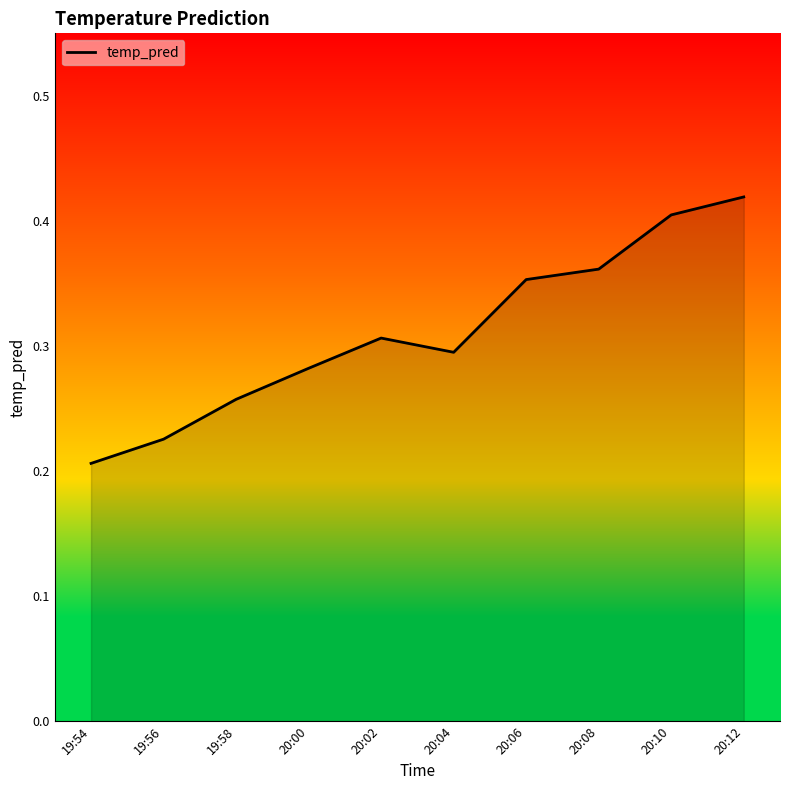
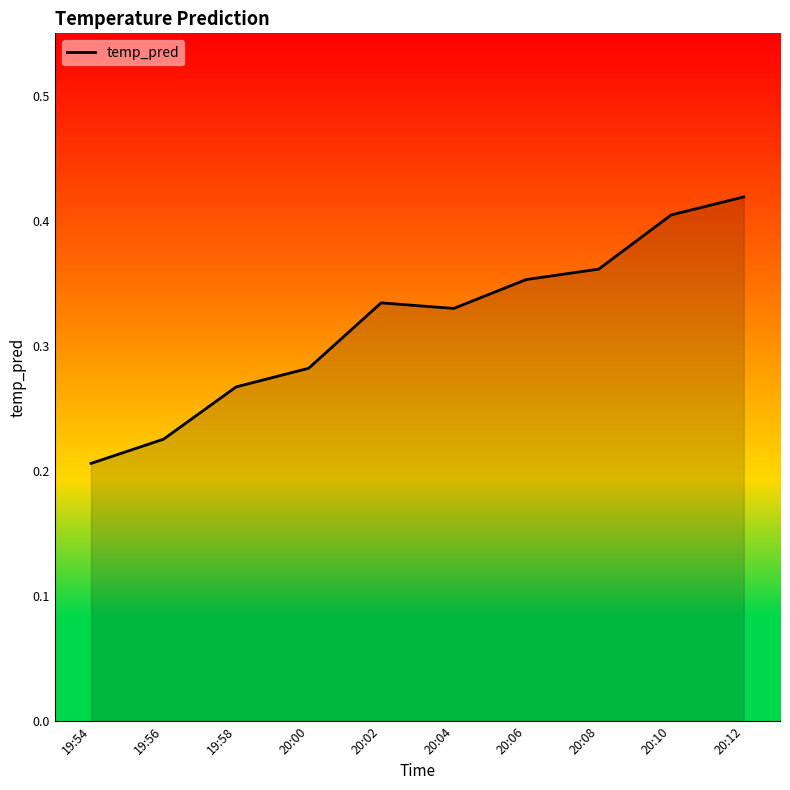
  {
    "19:54": 0.206,
    "19:56": 0.226,
-   "19:58": 0.257,
+   "19:58": 0.267,
    "20:00": 0.282,
-   "20:02": 0.306,
-   "20:04": 0.295,
+   "20:02": 0.334,
+   "20:04": 0.330,
    "20:06": 0.353,
    "20:08": 0.361,
    "20:10": 0.405,
    "20:12": 0.419
  }
